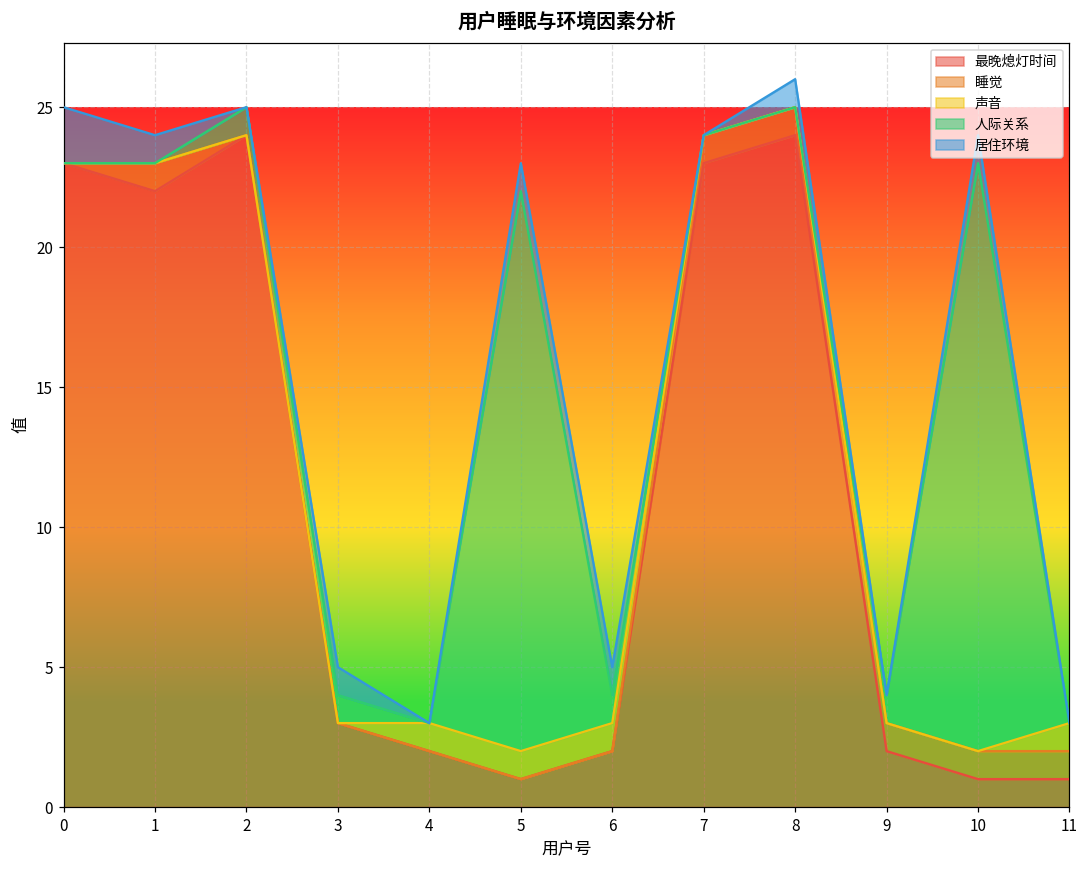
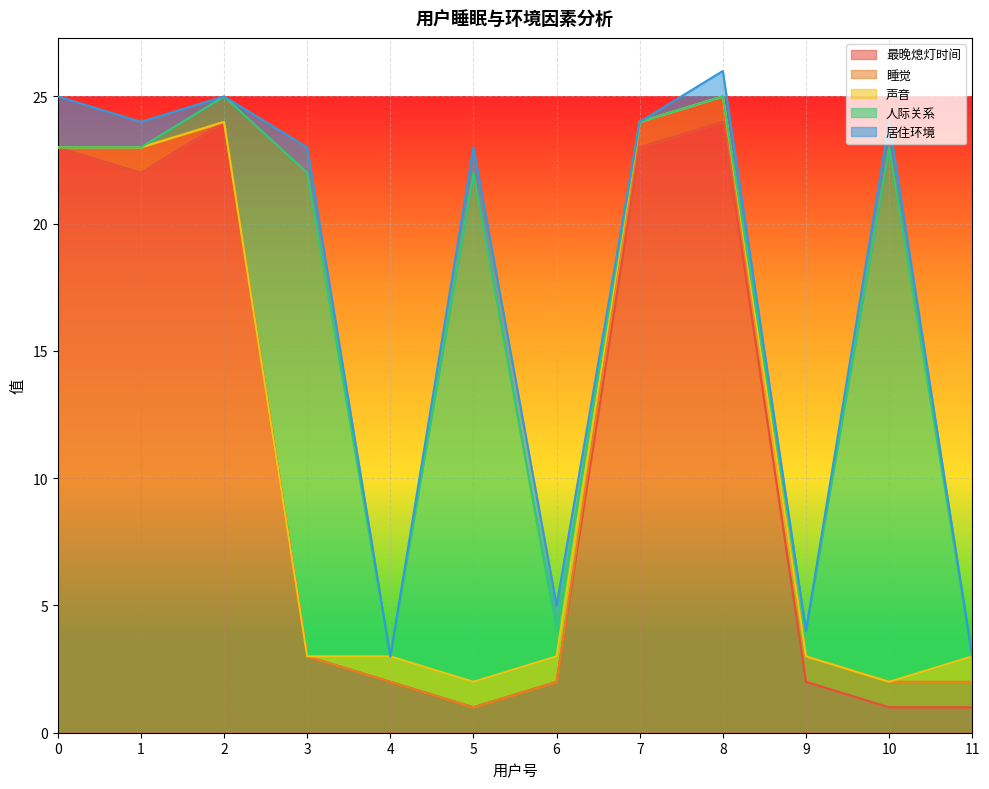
  {
    "声音": {
      "5": 1,
      "6": 1
    },
    "人际关系": {
-     "3": 1,
+     "3": 19,
      "5": 20,
      "6": 1,
      "10": 21
    },
    "居住环境": {
      "0": 2,
      "1": 1,
      "3": 1,
      "5": 1,
      "6": 1,
      "8": 1
    }
  }
